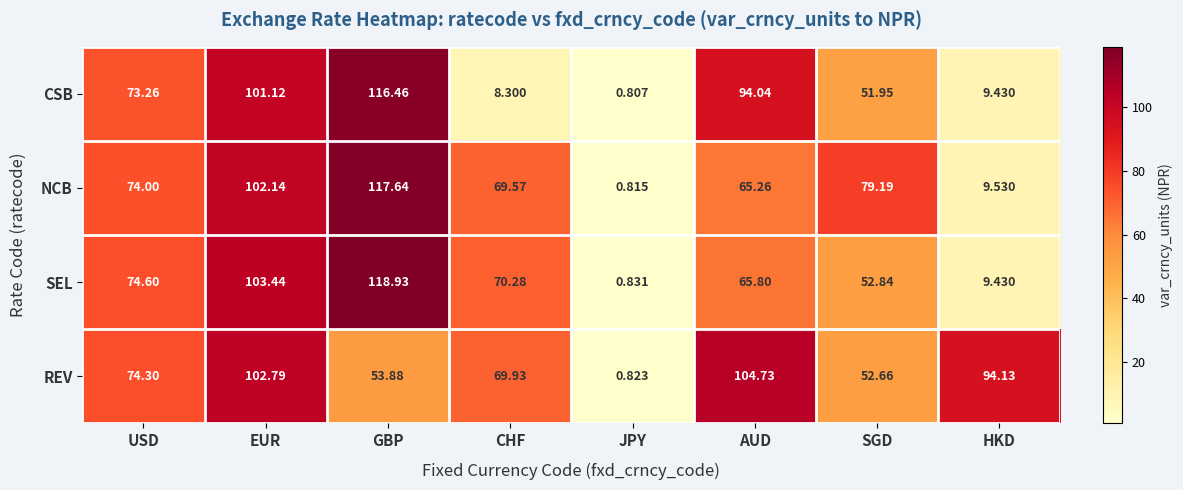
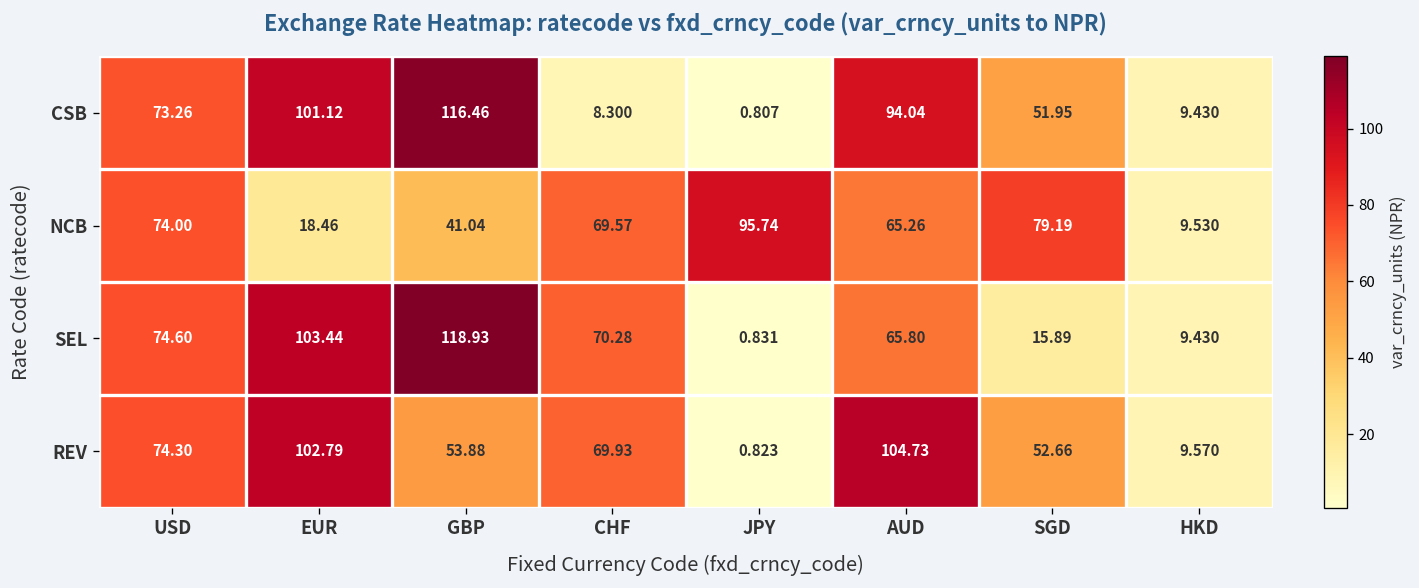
  {
    "CSB": {
      "USD": 73.26,
      "EUR": 101.12,
      "GBP": 116.46,
      "CHF": 8.300,
      "JPY": 0.807,
      "AUD": 94.04,
      "SGD": 51.95,
      "HKD": 9.430
    },
    "NCB": {
      "USD": 74.00,
-     "EUR": 102.14,
-     "GBP": 117.64,
+     "EUR": 18.46,
+     "GBP": 41.04,
      "CHF": 69.57,
-     "JPY": 0.815,
+     "JPY": 95.74,
      "AUD": 65.26,
      "SGD": 79.19,
      "HKD": 9.530
    },
    "SEL": {
      "USD": 74.60,
      "EUR": 103.44,
      "GBP": 118.93,
      "CHF": 70.28,
      "JPY": 0.831,
      "AUD": 65.80,
-     "SGD": 52.84,
+     "SGD": 15.89,
      "HKD": 9.430
    },
    "REV": {
      "USD": 74.30,
      "EUR": 102.79,
      "GBP": 53.88,
      "CHF": 69.93,
      "JPY": 0.823,
      "AUD": 104.73,
      "SGD": 52.66,
-     "HKD": 94.13
+     "HKD": 9.570
    }
  }
